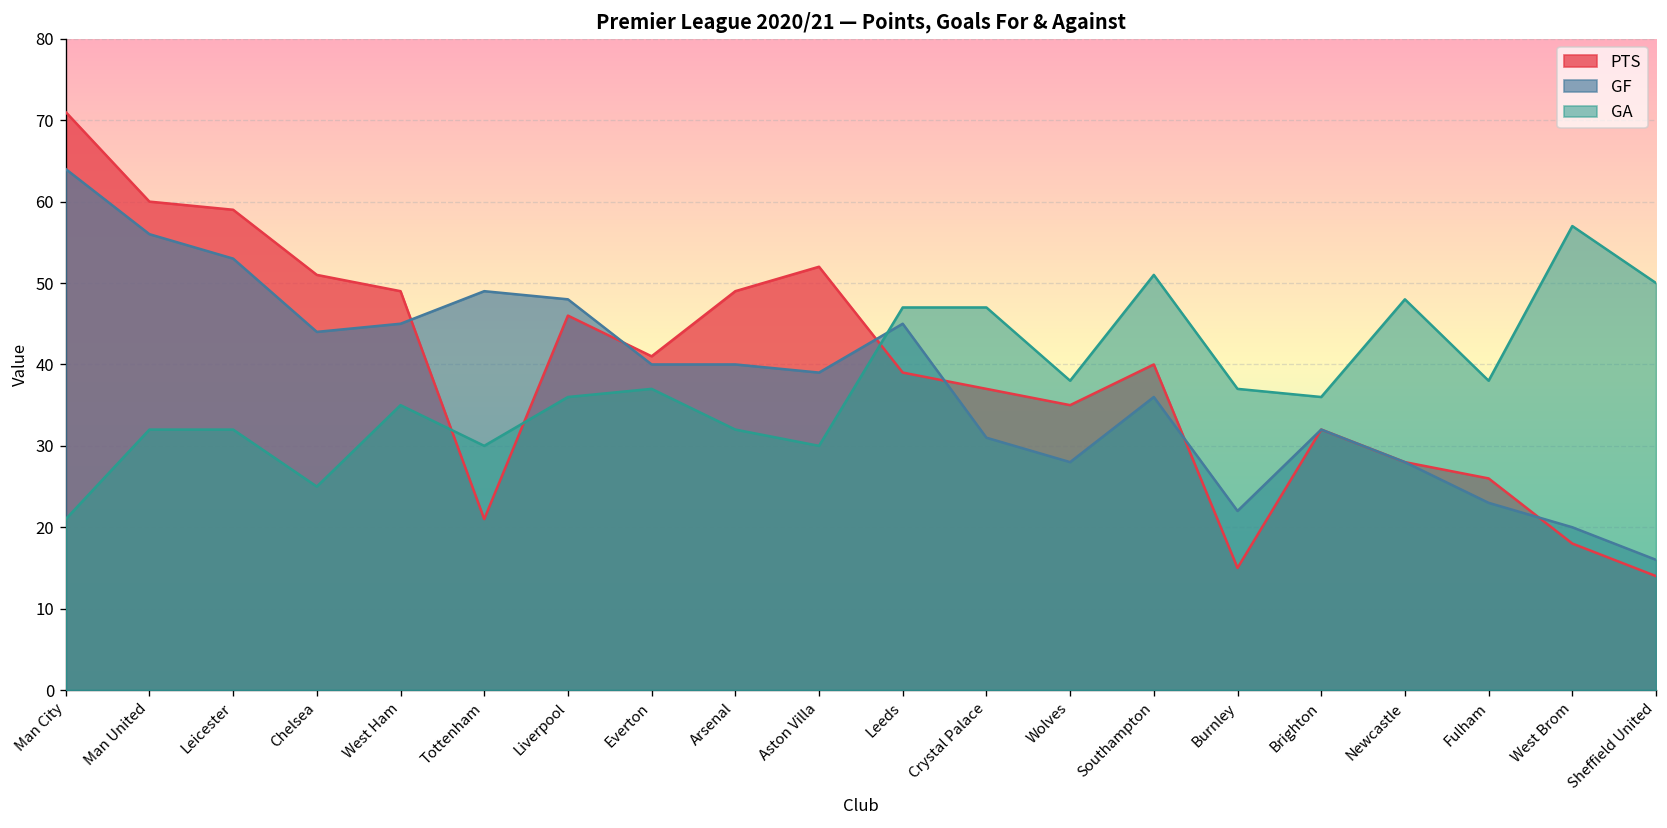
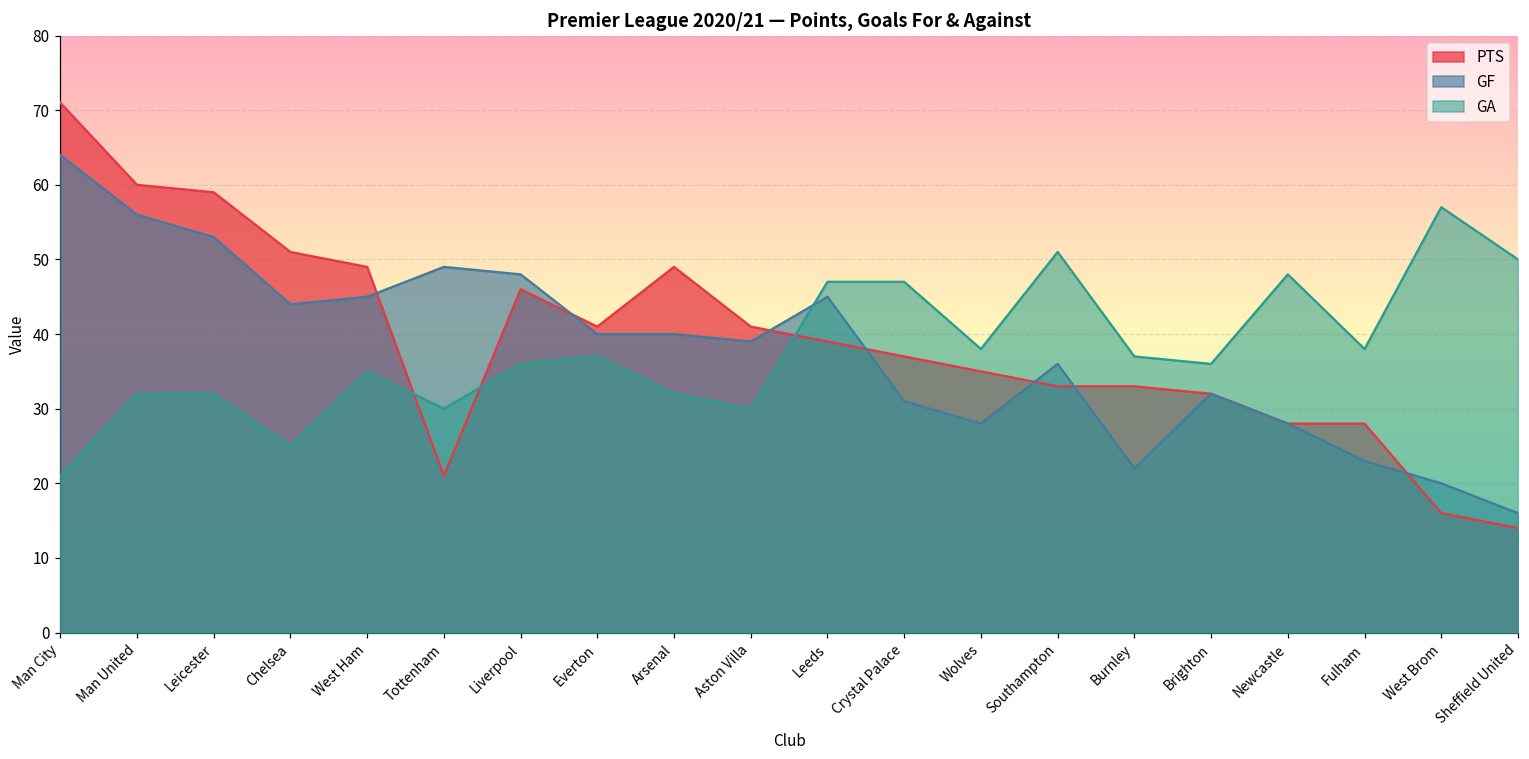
  {
    "PTS": {
      "Man City": 71,
      "Man United": 60,
      "Leicester": 59,
      "Chelsea": 51,
      "West Ham": 49,
      "Tottenham": 21,
      "Liverpool": 46,
      "Everton": 41,
      "Arsenal": 49,
-     "Aston Villa": 52,
+     "Aston Villa": 41,
      "Leeds": 39,
      "Crystal Palace": 37,
      "Wolves": 35,
-     "Southampton": 40,
-     "Burnley": 15,
-     "Fulham": 26,
-     "West Brom": 18,
+     "Southampton": 33,
+     "Burnley": 33,
+     "Fulham": 28,
+     "West Brom": 16,
      "Sheffield United": 14
    }
  }
